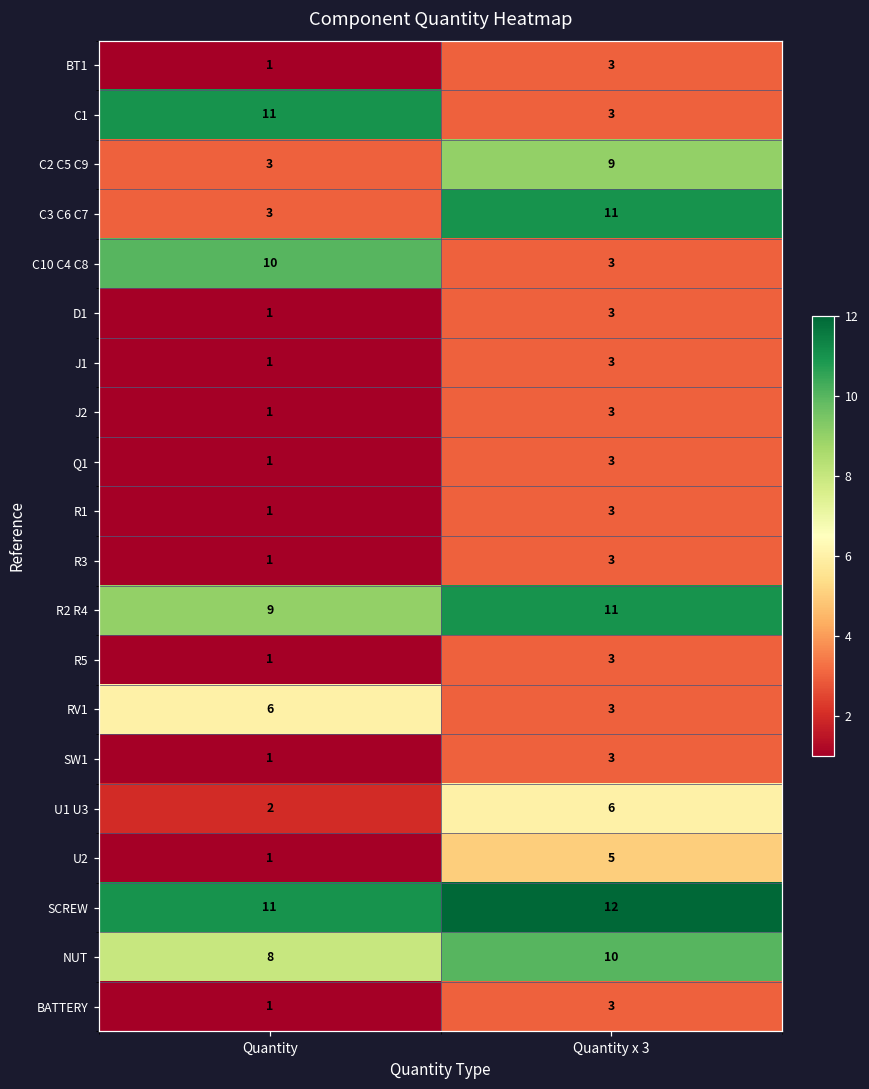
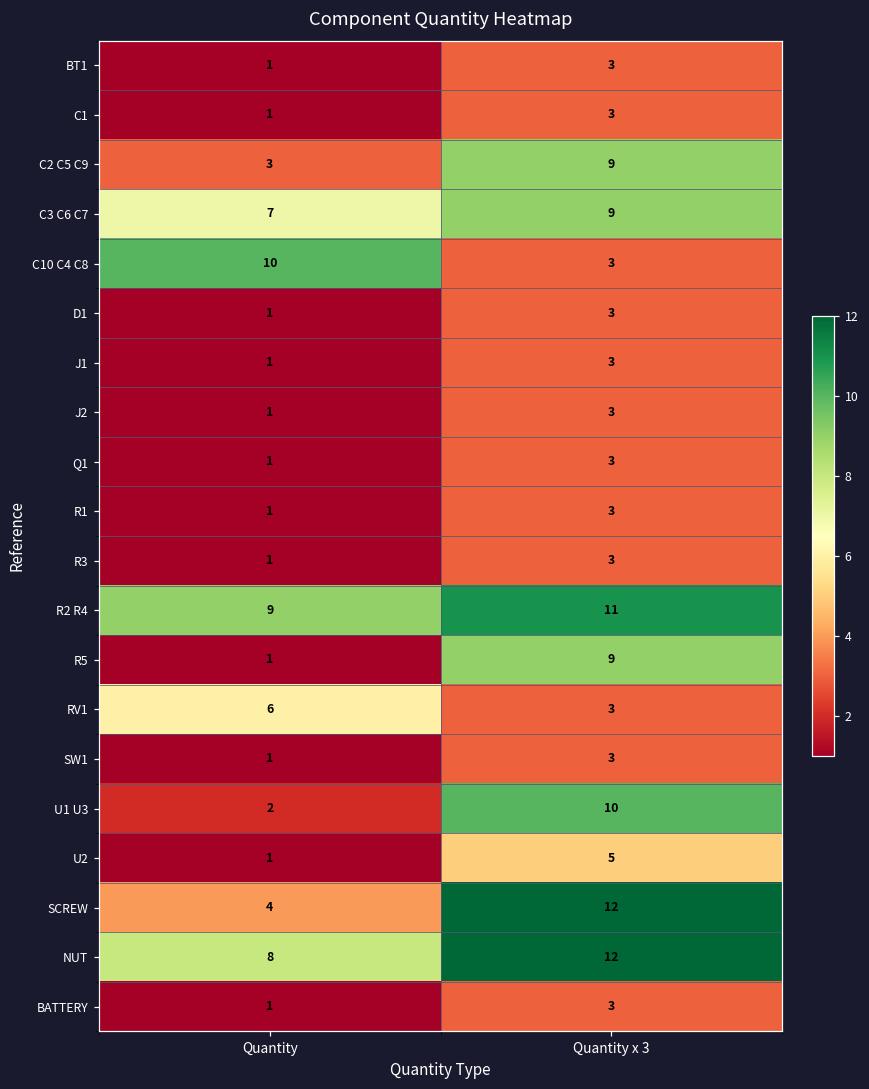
  {
    "BT1": {
      "Quantity": 1,
      "Quantity x 3": 3
    },
    "C1": {
-     "Quantity": 11,
+     "Quantity": 1,
      "Quantity x 3": 3
    },
    "C2 C5 C9": {
      "Quantity": 3,
      "Quantity x 3": 9
    },
    "C3 C6 C7": {
-     "Quantity": 3,
-     "Quantity x 3": 11
+     "Quantity": 7,
+     "Quantity x 3": 9
    },
    "C10 C4 C8": {
      "Quantity": 10,
      "Quantity x 3": 3
    },
    "D1": {
      "Quantity": 1,
      "Quantity x 3": 3
    },
    "J1": {
      "Quantity": 1,
      "Quantity x 3": 3
    },
    "J2": {
      "Quantity": 1,
      "Quantity x 3": 3
    },
    "Q1": {
      "Quantity": 1,
      "Quantity x 3": 3
    },
    "R1": {
      "Quantity": 1,
      "Quantity x 3": 3
    },
    "R3": {
      "Quantity": 1,
      "Quantity x 3": 3
    },
    "R2 R4": {
      "Quantity": 9,
      "Quantity x 3": 11
    },
    "R5": {
      "Quantity": 1,
-     "Quantity x 3": 3
+     "Quantity x 3": 9
    },
    "RV1": {
      "Quantity": 6,
      "Quantity x 3": 3
    },
    "SW1": {
      "Quantity": 1,
      "Quantity x 3": 3
    },
    "U1 U3": {
      "Quantity": 2,
-     "Quantity x 3": 6
+     "Quantity x 3": 10
    },
    "U2": {
      "Quantity": 1,
      "Quantity x 3": 5
    },
    "SCREW": {
-     "Quantity": 11,
+     "Quantity": 4,
      "Quantity x 3": 12
    },
    "NUT": {
      "Quantity": 8,
-     "Quantity x 3": 10
+     "Quantity x 3": 12
    },
    "BATTERY": {
      "Quantity": 1,
      "Quantity x 3": 3
    }
  }
